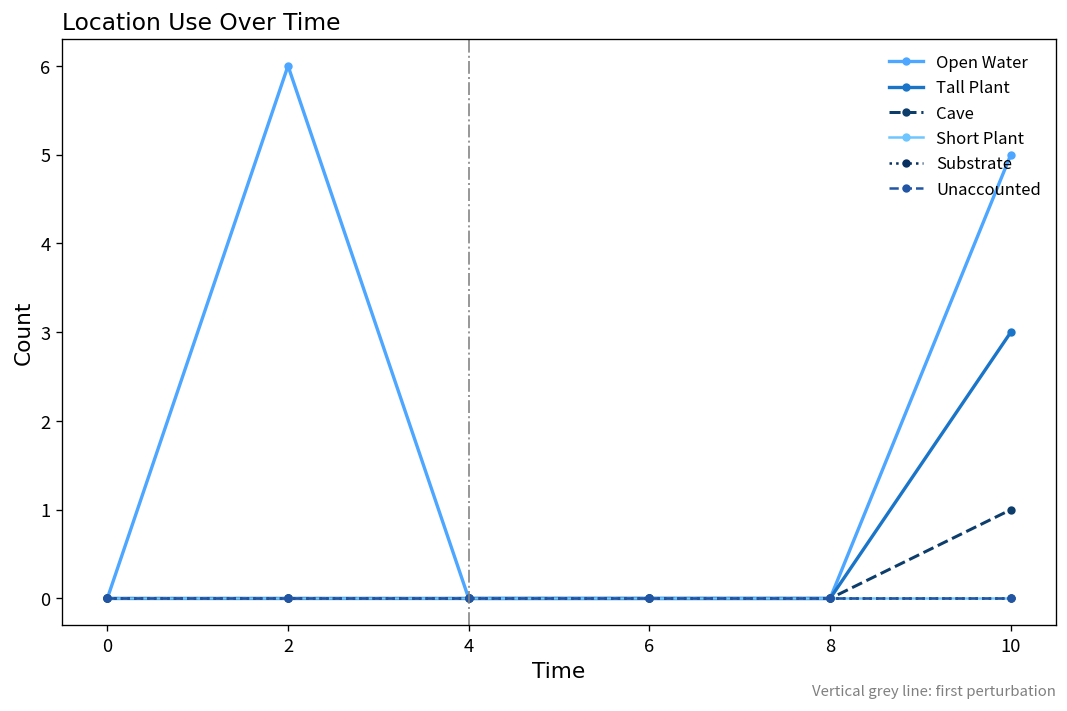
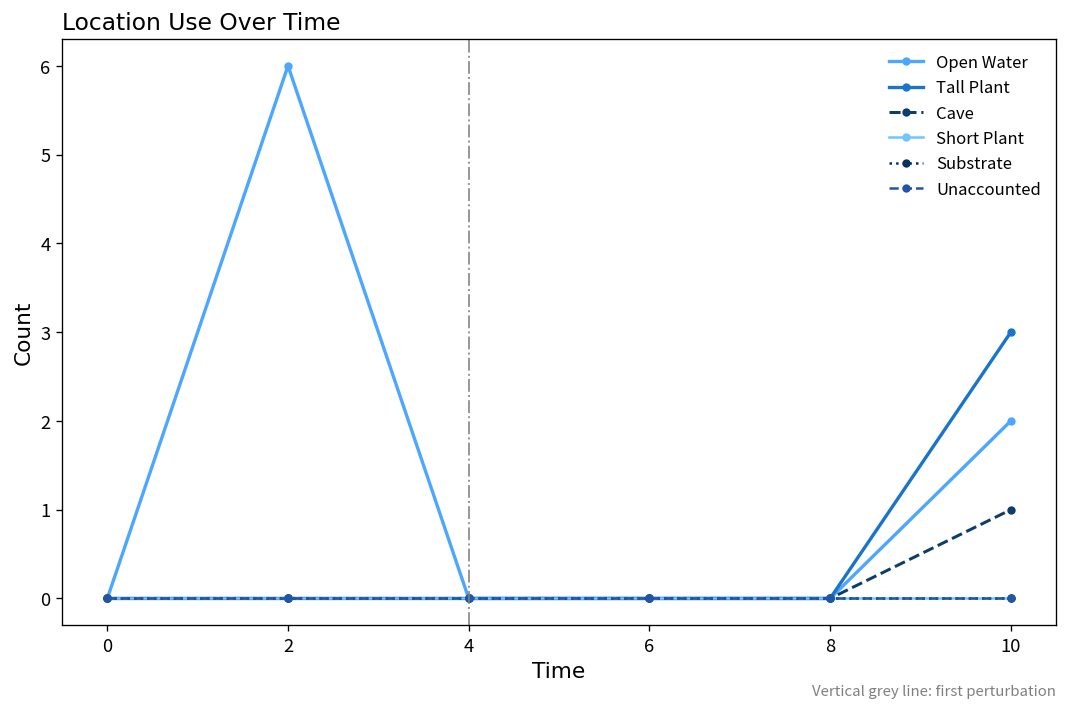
  {
    "Open Water": {
      "2": 6,
-     "10": 5
+     "10": 2
    },
    "Cave": {
      "10": 1
    }
  }
